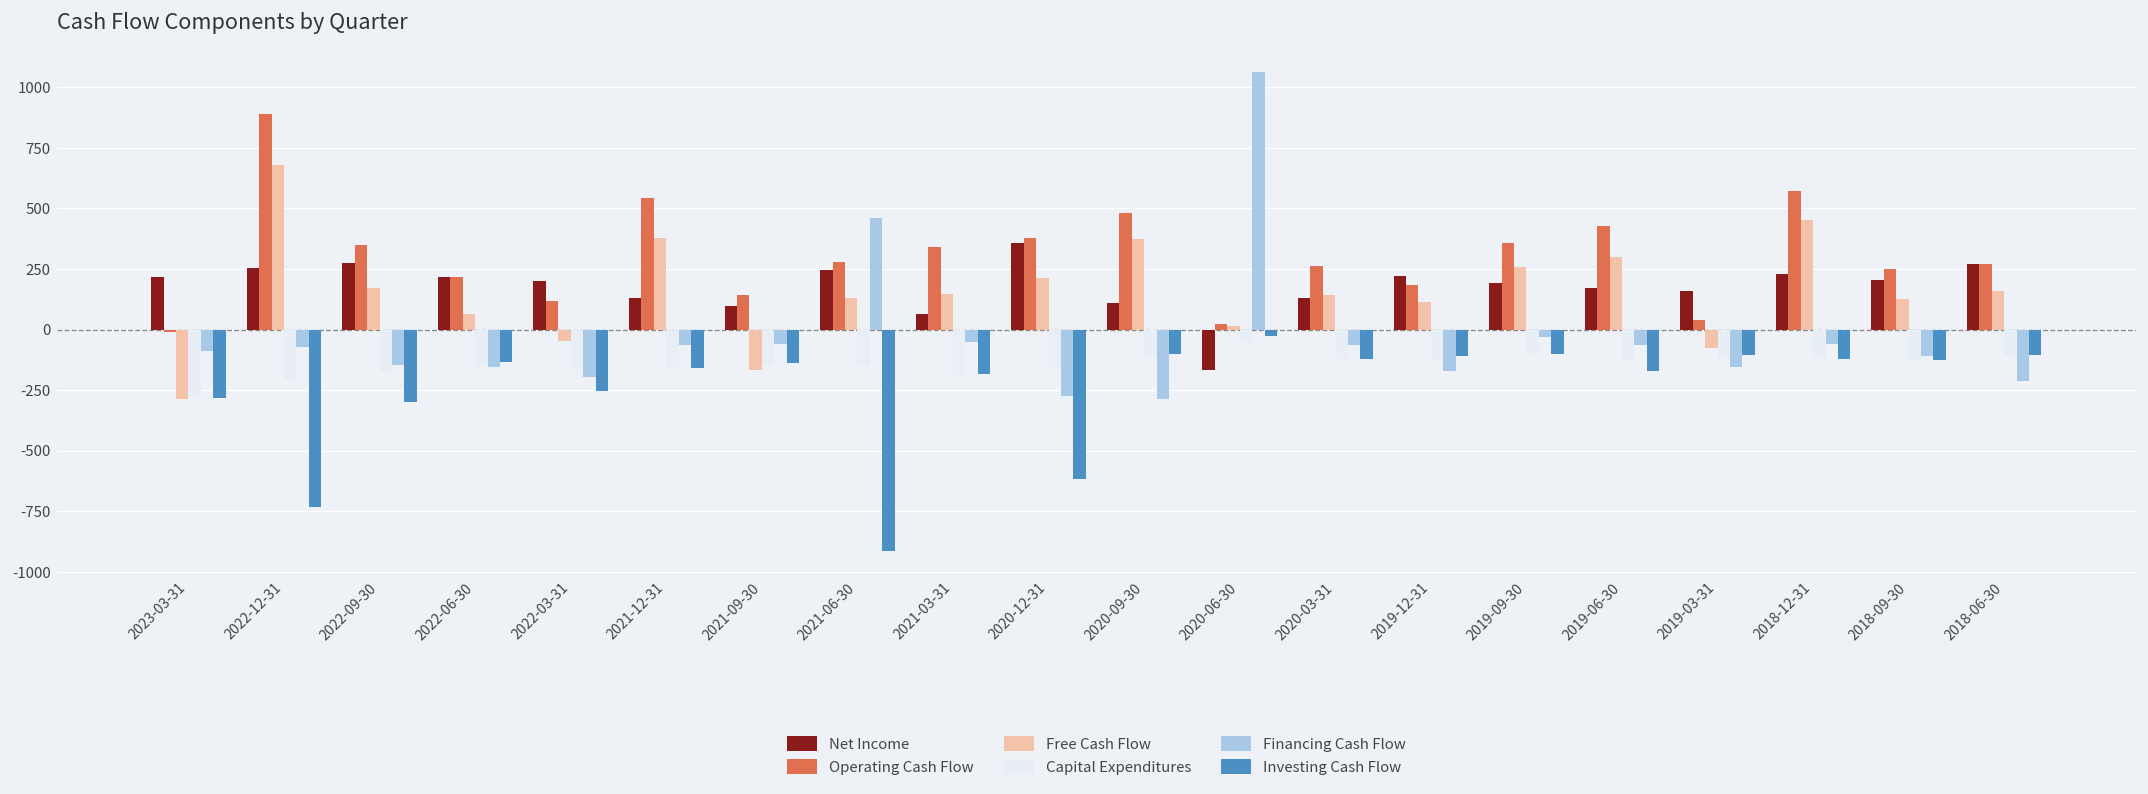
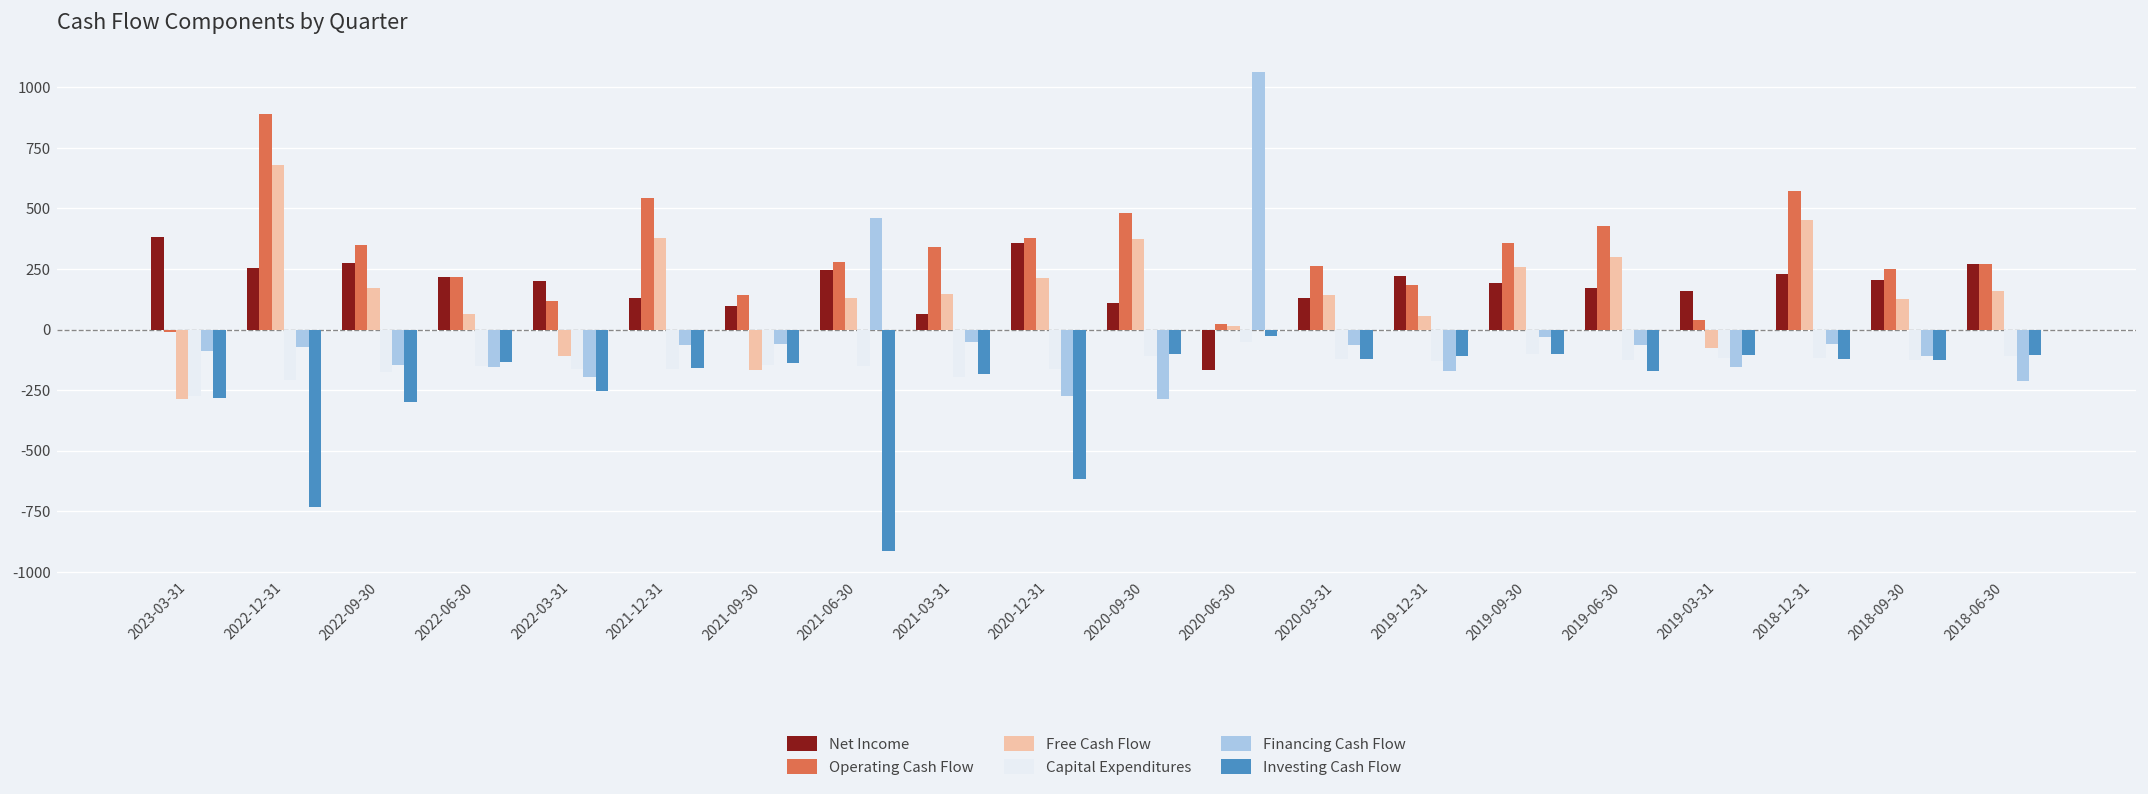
  {
    "Net Income": {
-     "2023-03-31": 220,
+     "2023-03-31": 380,
      "2022-12-31": 260,
      "2022-09-30": 270,
      "2022-06-30": 220,
      "2022-03-31": 200,
      "2021-12-31": 130,
      "2021-09-30": 100,
      "2021-06-30": 250,
      "2021-03-31": 70,
      "2020-12-31": 360,
      "2020-09-30": 110,
      "2020-06-30": -170,
      "2020-03-31": 130,
      "2019-12-31": 220,
      "2019-09-30": 190,
      "2019-06-30": 170,
      "2019-03-31": 160,
      "2018-12-31": 230,
      "2018-09-30": 200,
      "2018-06-30": 270
    },
    "Operating Cash Flow": {
      "2022-12-31": 890,
      "2022-09-30": 350,
      "2022-06-30": 220,
      "2022-03-31": 120,
      "2021-12-31": 540,
      "2021-09-30": 140,
      "2021-06-30": 280,
      "2021-03-31": 340,
      "2020-12-31": 380,
      "2020-09-30": 480,
      "2020-06-30": 20,
      "2020-03-31": 260,
      "2019-12-31": 180,
      "2019-09-30": 360,
      "2019-06-30": 430,
      "2019-03-31": 40,
      "2018-12-31": 570,
      "2018-09-30": 250,
      "2018-06-30": 270
    },
    "Free Cash Flow": {
      "2023-03-31": -290,
      "2022-12-31": 680,
      "2022-09-30": 170,
      "2022-06-30": 70,
-     "2022-03-31": -50,
+     "2022-03-31": -110,
      "2021-12-31": 380,
      "2021-09-30": -170,
      "2021-06-30": 130,
      "2021-03-31": 150,
      "2020-12-31": 210,
      "2020-09-30": 370,
      "2020-06-30": 10,
      "2020-03-31": 140,
-     "2019-12-31": 110,
+     "2019-12-31": 50,
      "2019-09-30": 260,
      "2019-06-30": 300,
      "2019-03-31": -80,
      "2018-12-31": 450,
      "2018-09-30": 130,
      "2018-06-30": 160
    },
    "Capital Expenditures": {
      "2023-03-31": -280,
      "2022-12-31": -210,
      "2022-09-30": -180,
      "2022-06-30": -150,
      "2022-03-31": -160,
      "2021-12-31": -160,
      "2021-09-30": -150,
      "2021-06-30": -150,
      "2021-03-31": -190,
      "2020-12-31": -170,
      "2020-09-30": -110,
      "2020-06-30": -50,
      "2020-03-31": -120,
      "2019-12-31": -130,
      "2019-09-30": -100,
      "2019-06-30": -130,
      "2019-03-31": -120,
      "2018-12-31": -120,
      "2018-09-30": -130,
      "2018-06-30": -110
    },
    "Financing Cash Flow": {
      "2023-03-31": -90,
      "2022-12-31": -70,
      "2022-09-30": -150,
      "2022-06-30": -150,
      "2022-03-31": -200,
      "2021-12-31": -60,
      "2021-09-30": -60,
      "2021-06-30": 460,
      "2021-03-31": -50,
      "2020-12-31": -270,
      "2020-09-30": -290,
      "2020-06-30": 1060,
      "2020-03-31": -60,
      "2019-12-31": -170,
      "2019-09-30": -30,
      "2019-06-30": -70,
      "2019-03-31": -150,
      "2018-12-31": -60,
      "2018-09-30": -110,
      "2018-06-30": -210
    },
    "Investing Cash Flow": {
      "2023-03-31": -280,
      "2022-12-31": -730,
      "2022-09-30": -300,
      "2022-06-30": -130,
      "2022-03-31": -250,
      "2021-12-31": -160,
      "2021-09-30": -140,
      "2021-06-30": -910,
      "2021-03-31": -190,
      "2020-12-31": -620,
      "2020-09-30": -100,
      "2020-06-30": -30,
      "2020-03-31": -120,
      "2019-12-31": -110,
      "2019-09-30": -100,
      "2019-06-30": -170,
      "2019-03-31": -100,
      "2018-12-31": -120,
      "2018-09-30": -130,
      "2018-06-30": -110
    }
  }
